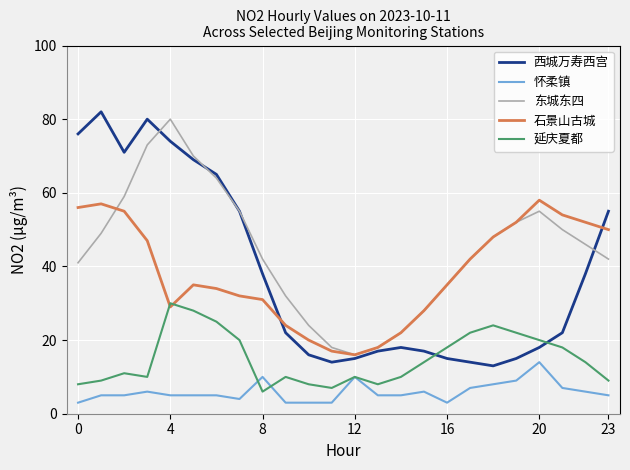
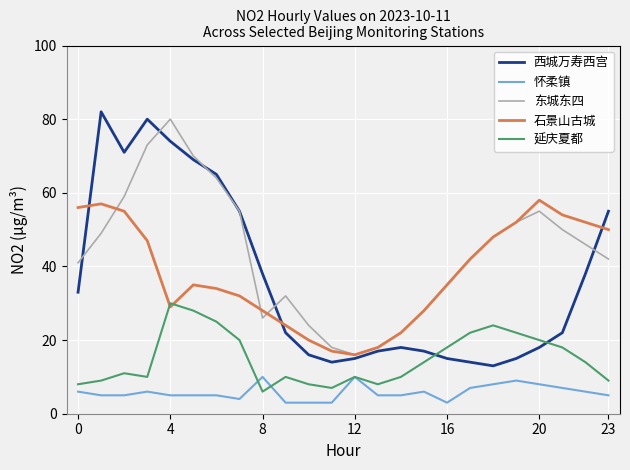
  {
    "西城万寿西宫": {
-     "0": 76,
+     "0": 33,
      "4": 74,
      "8": 38,
      "12": 15,
      "16": 15,
      "20": 18,
      "23": 55
    },
    "怀柔镇": {
-     "0": 3,
+     "0": 6,
      "4": 5,
      "8": 10,
      "16": 3,
-     "20": 14,
+     "20": 8,
      "23": 5
    },
    "东城东四": {
      "0": 41,
      "4": 80,
-     "8": 42,
+     "8": 26,
      "20": 55,
      "23": 42
    },
    "石景山古城": {
      "0": 56,
      "4": 29,
-     "8": 31,
+     "8": 28,
      "20": 58,
      "23": 50
    },
    "延庆夏都": {
      "0": 8,
      "4": 30,
      "8": 6,
      "16": 18,
      "20": 20,
      "23": 9
    }
  }
